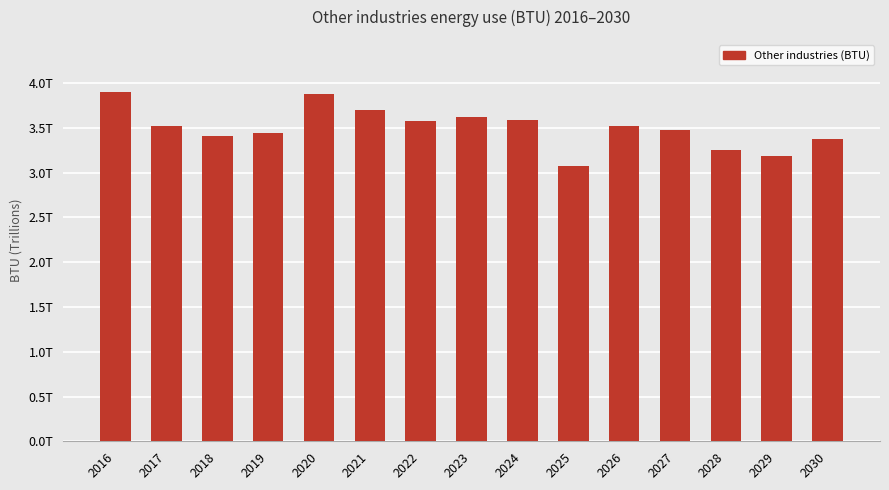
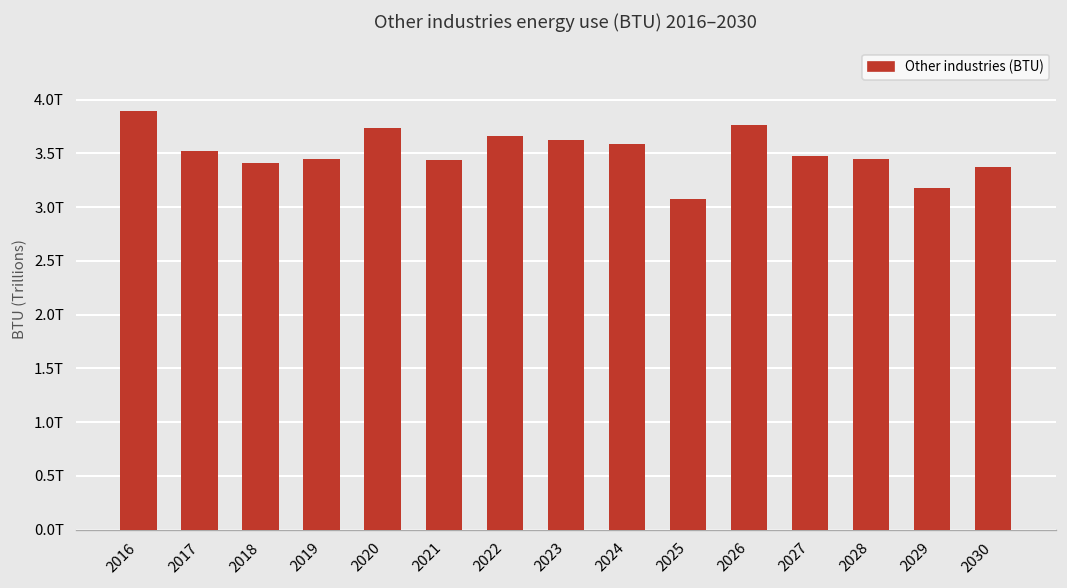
  {
    "2016": "3.9T",
    "2017": "3.5T",
    "2018": "3.4T",
    "2019": "3.4T",
-   "2020": "3.9T",
-   "2021": "3.7T",
-   "2022": "3.6T",
+   "2020": "3.7T",
+   "2021": "3.4T",
+   "2022": "3.7T",
    "2023": "3.6T",
    "2024": "3.6T",
    "2025": "3.1T",
-   "2026": "3.5T",
+   "2026": "3.8T",
    "2027": "3.5T",
-   "2028": "3.3T",
+   "2028": "3.4T",
    "2029": "3.2T",
    "2030": "3.4T"
  }
